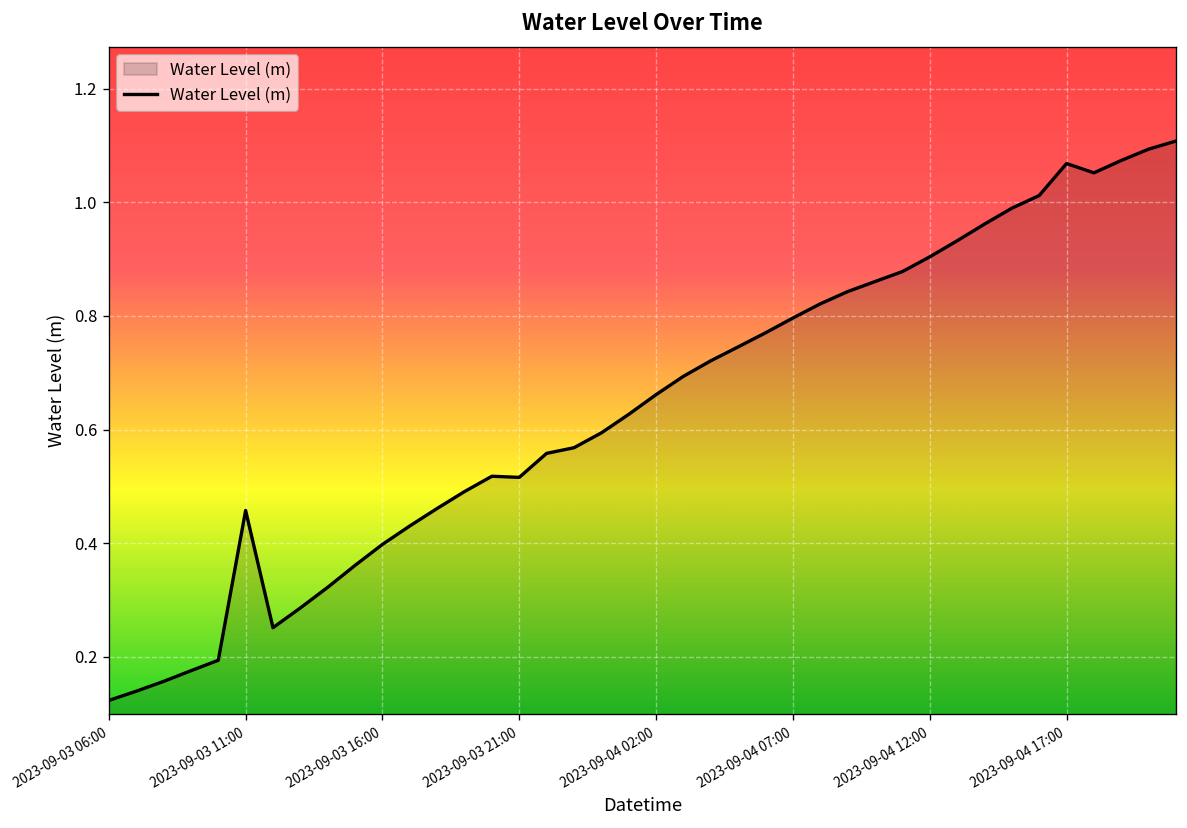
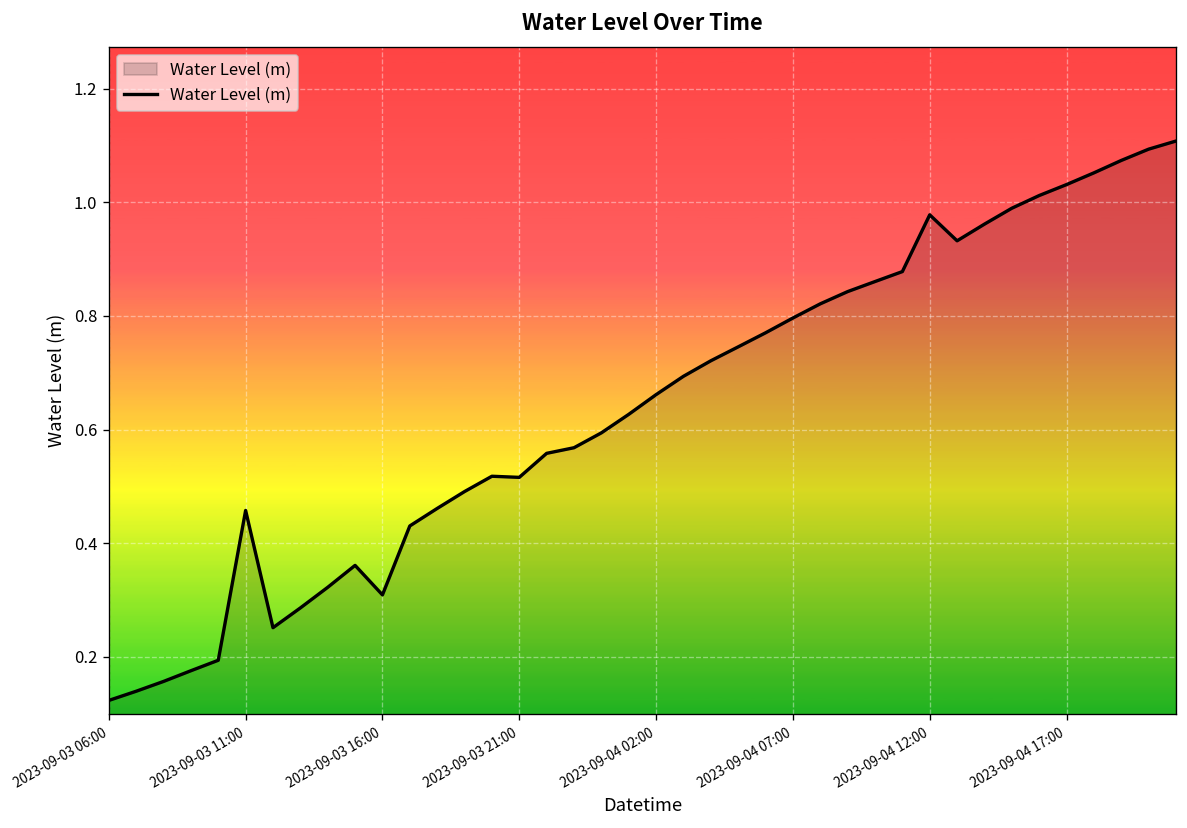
  {
    "2023-09-03 06:00": 0.12,
    "2023-09-03 11:00": 0.46,
-   "2023-09-03 16:00": 0.40,
+   "2023-09-03 16:00": 0.31,
    "2023-09-03 21:00": 0.52,
    "2023-09-04 02:00": 0.66,
    "2023-09-04 07:00": 0.80,
-   "2023-09-04 12:00": 0.90,
-   "2023-09-04 17:00": 1.07
+   "2023-09-04 12:00": 0.98,
+   "2023-09-04 17:00": 1.03
  }
